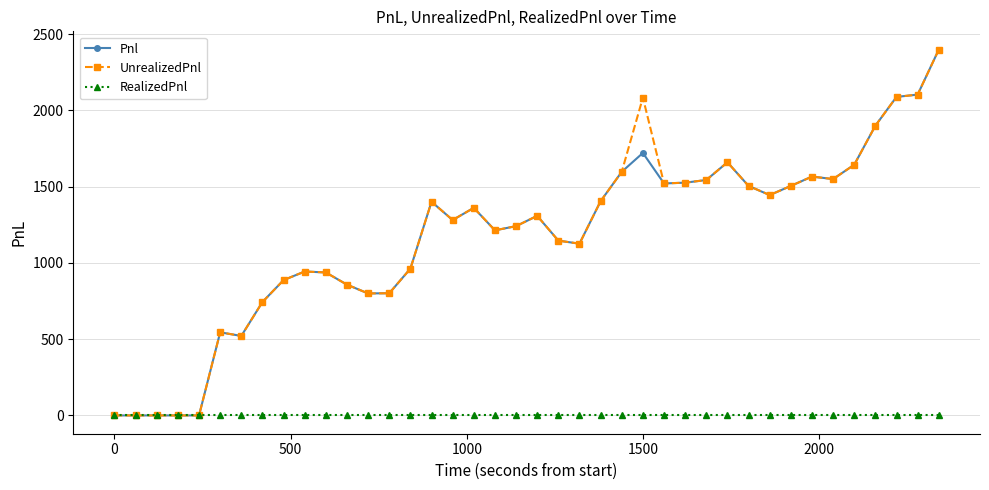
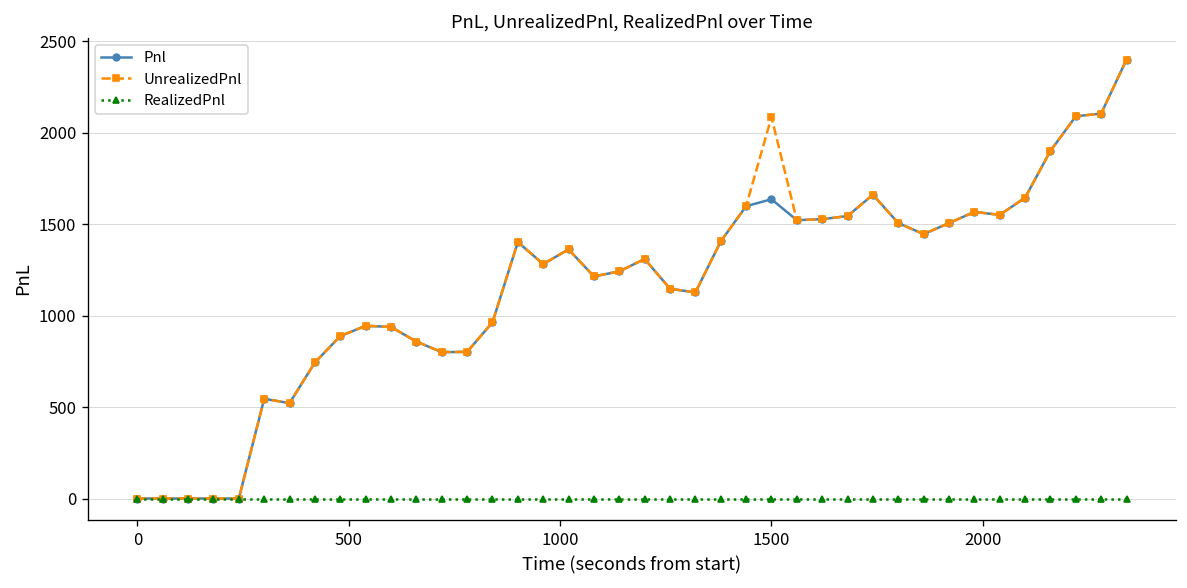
  {
    "Pnl": {
-     "1500": 1720
+     "1500": 1640
    },
    "UnrealizedPnl": {
      "1500": 2080
    },
    "RealizedPnl": {
      "1500": 0
    }
  }
